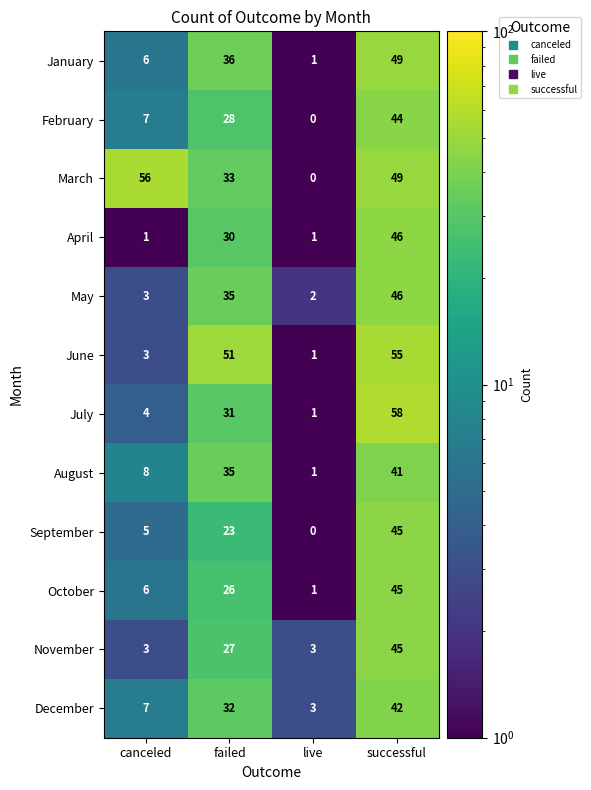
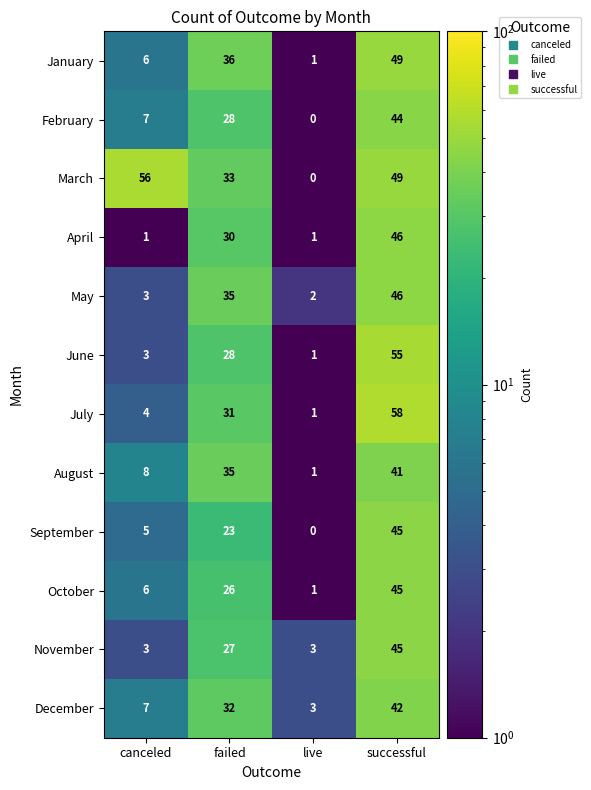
  {
    "January": {
      "canceled": 6,
      "failed": 36,
      "live": 1,
      "successful": 49
    },
    "February": {
      "canceled": 7,
      "failed": 28,
      "live": 0,
      "successful": 44
    },
    "March": {
      "canceled": 56,
      "failed": 33,
      "live": 0,
      "successful": 49
    },
    "April": {
      "canceled": 1,
      "failed": 30,
      "live": 1,
      "successful": 46
    },
    "May": {
      "canceled": 3,
      "failed": 35,
      "live": 2,
      "successful": 46
    },
    "June": {
      "canceled": 3,
-     "failed": 51,
+     "failed": 28,
      "live": 1,
      "successful": 55
    },
    "July": {
      "canceled": 4,
      "failed": 31,
      "live": 1,
      "successful": 58
    },
    "August": {
      "canceled": 8,
      "failed": 35,
      "live": 1,
      "successful": 41
    },
    "September": {
      "canceled": 5,
      "failed": 23,
      "live": 0,
      "successful": 45
    },
    "October": {
      "canceled": 6,
      "failed": 26,
      "live": 1,
      "successful": 45
    },
    "November": {
      "canceled": 3,
      "failed": 27,
      "live": 3,
      "successful": 45
    },
    "December": {
      "canceled": 7,
      "failed": 32,
      "live": 3,
      "successful": 42
    }
  }
